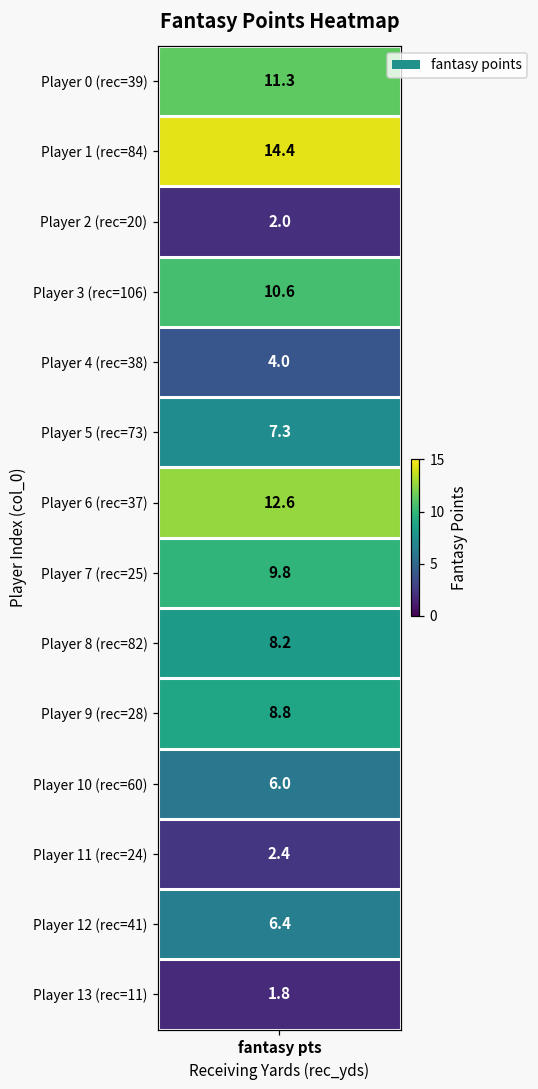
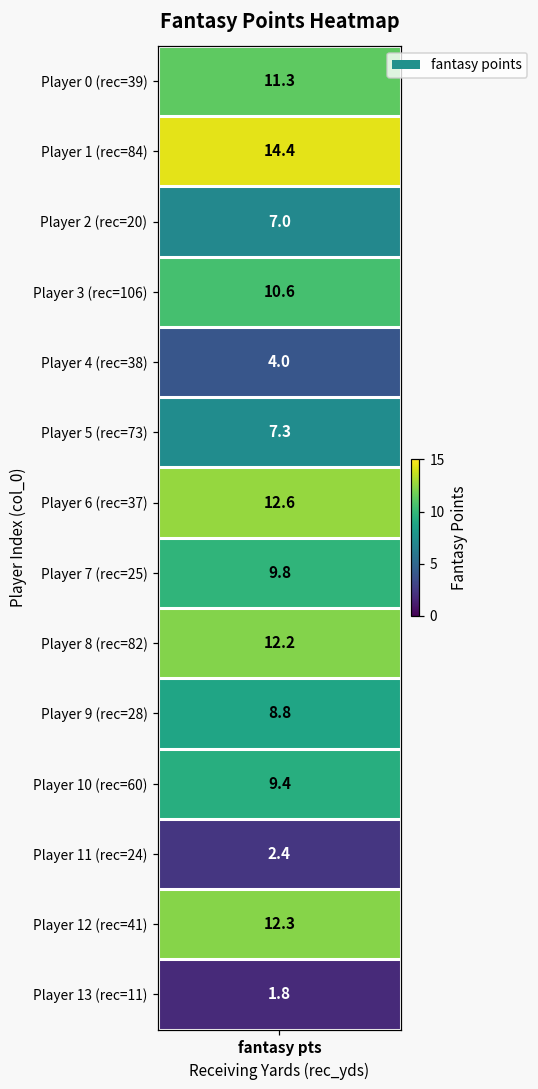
  {
    "Player 0 (rec=39)": {
      "fantasy pts": 11.3
    },
    "Player 1 (rec=84)": {
      "fantasy pts": 14.4
    },
    "Player 2 (rec=20)": {
-     "fantasy pts": 2.0
+     "fantasy pts": 7.0
    },
    "Player 3 (rec=106)": {
      "fantasy pts": 10.6
    },
    "Player 4 (rec=38)": {
      "fantasy pts": 4.0
    },
    "Player 5 (rec=73)": {
      "fantasy pts": 7.3
    },
    "Player 6 (rec=37)": {
      "fantasy pts": 12.6
    },
    "Player 7 (rec=25)": {
      "fantasy pts": 9.8
    },
    "Player 8 (rec=82)": {
-     "fantasy pts": 8.2
+     "fantasy pts": 12.2
    },
    "Player 9 (rec=28)": {
      "fantasy pts": 8.8
    },
    "Player 10 (rec=60)": {
-     "fantasy pts": 6.0
+     "fantasy pts": 9.4
    },
    "Player 11 (rec=24)": {
      "fantasy pts": 2.4
    },
    "Player 12 (rec=41)": {
-     "fantasy pts": 6.4
+     "fantasy pts": 12.3
    },
    "Player 13 (rec=11)": {
      "fantasy pts": 1.8
    }
  }
